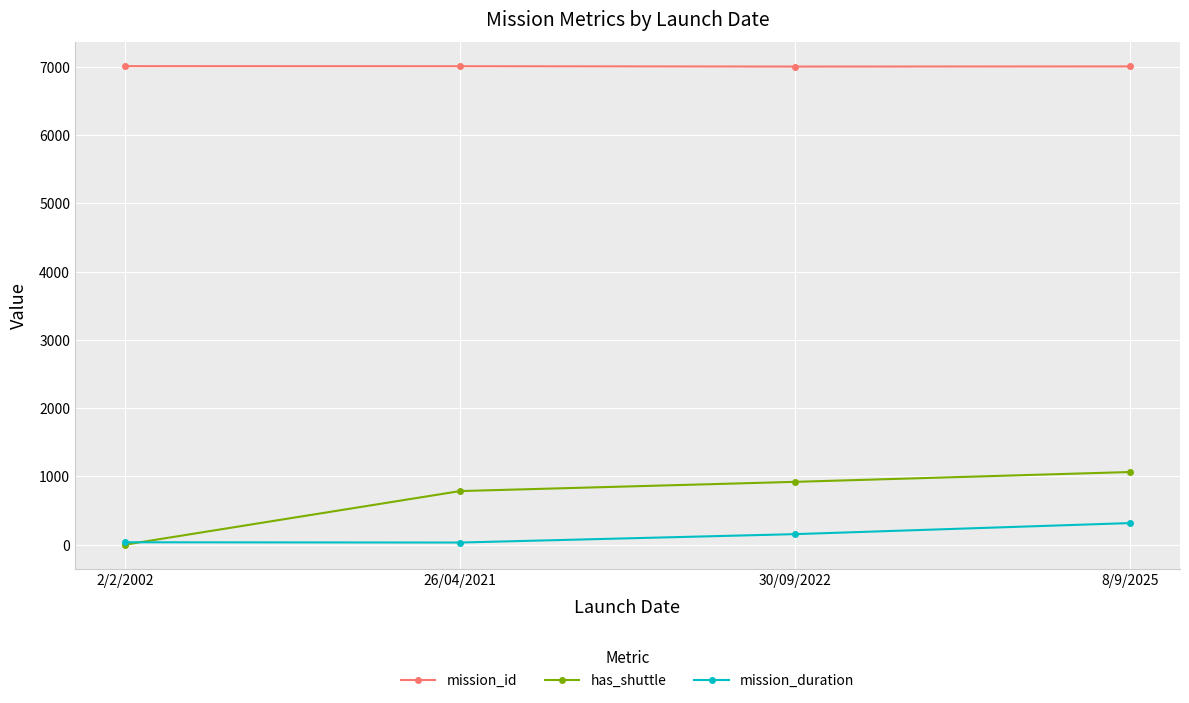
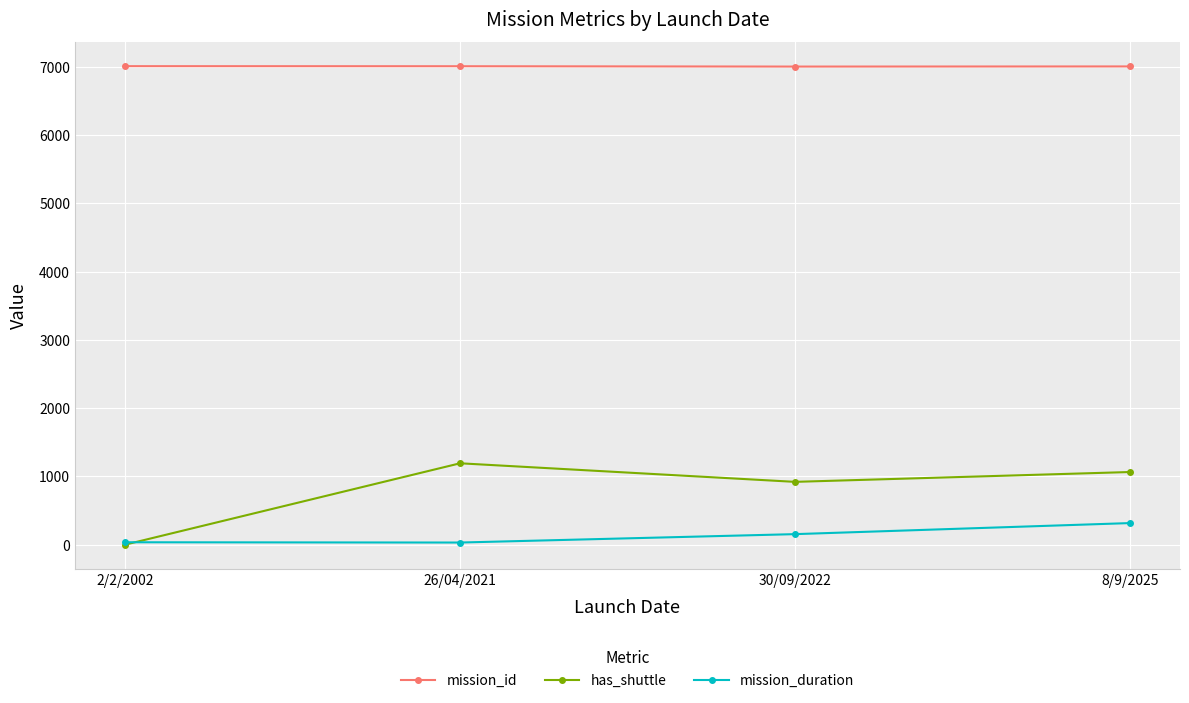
  {
    "mission_id": {
      "2/2/2002": 7000,
      "26/04/2021": 7000,
      "30/09/2022": 7000,
      "8/9/2025": 7000
    },
    "has_shuttle": {
-     "26/04/2021": 800,
+     "26/04/2021": 1200,
      "30/09/2022": 900,
      "8/9/2025": 1100
    },
    "mission_duration": {
      "26/04/2021": 0,
      "30/09/2022": 200,
      "8/9/2025": 300
    }
  }
